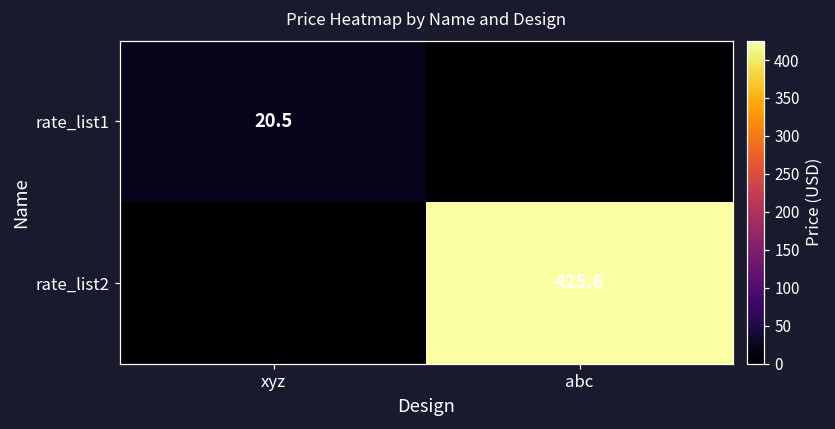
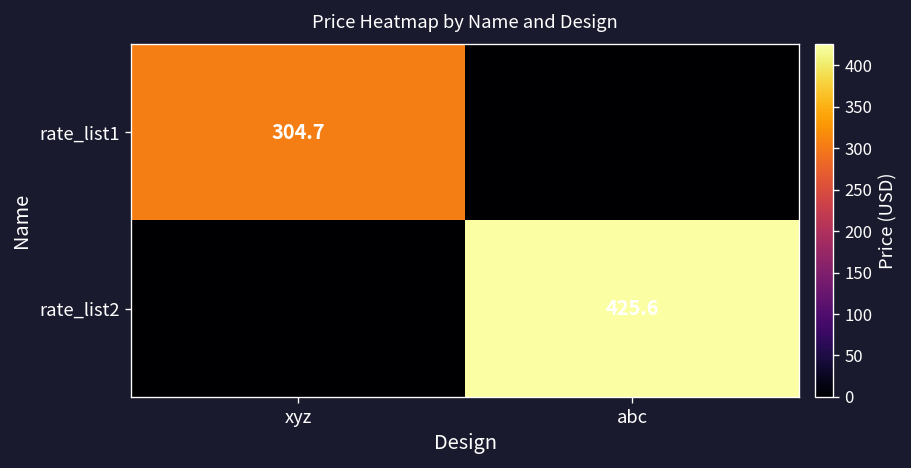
  {
    "rate_list1": {
-     "xyz": 20.5
+     "xyz": 304.7
    },
    "rate_list2": {
      "abc": 425.6
    }
  }
